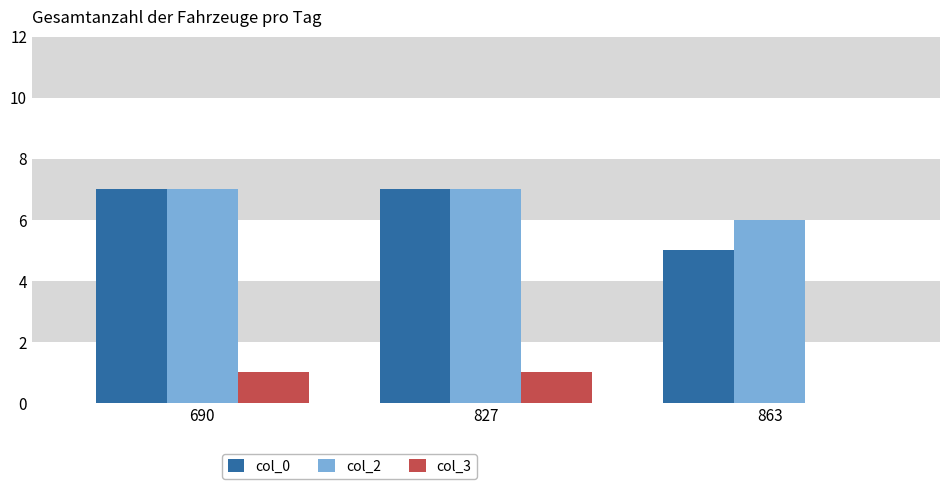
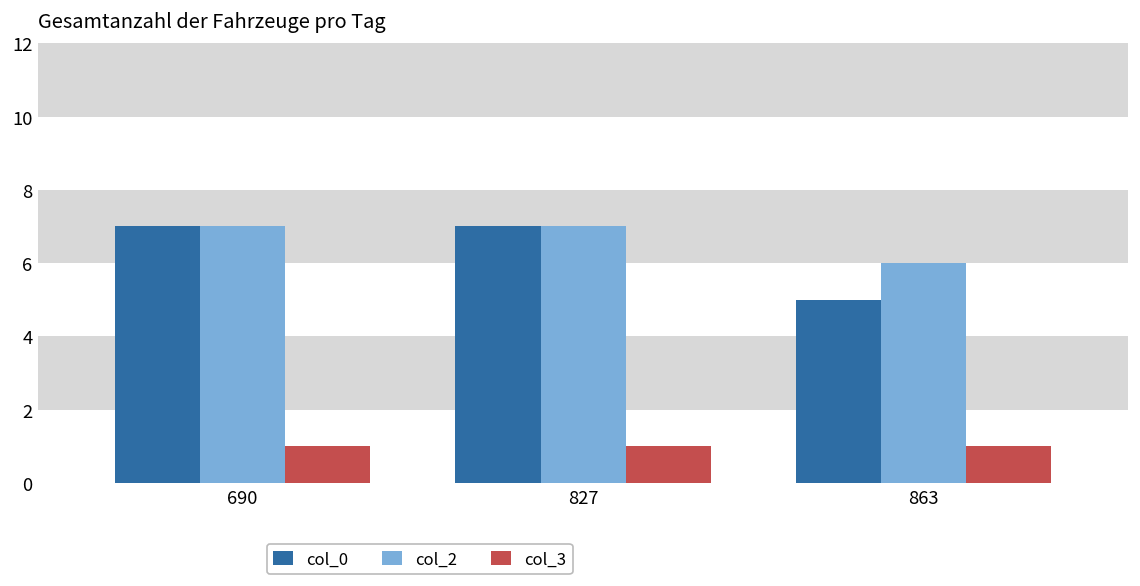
  {
    "col_0": {
      "690": 7,
      "827": 7,
      "863": 5
    },
    "col_2": {
      "690": 7,
      "827": 7,
      "863": 6
    },
    "col_3": {
      "690": 1,
      "827": 1,
-     "863": 0
+     "863": 1
    }
  }
